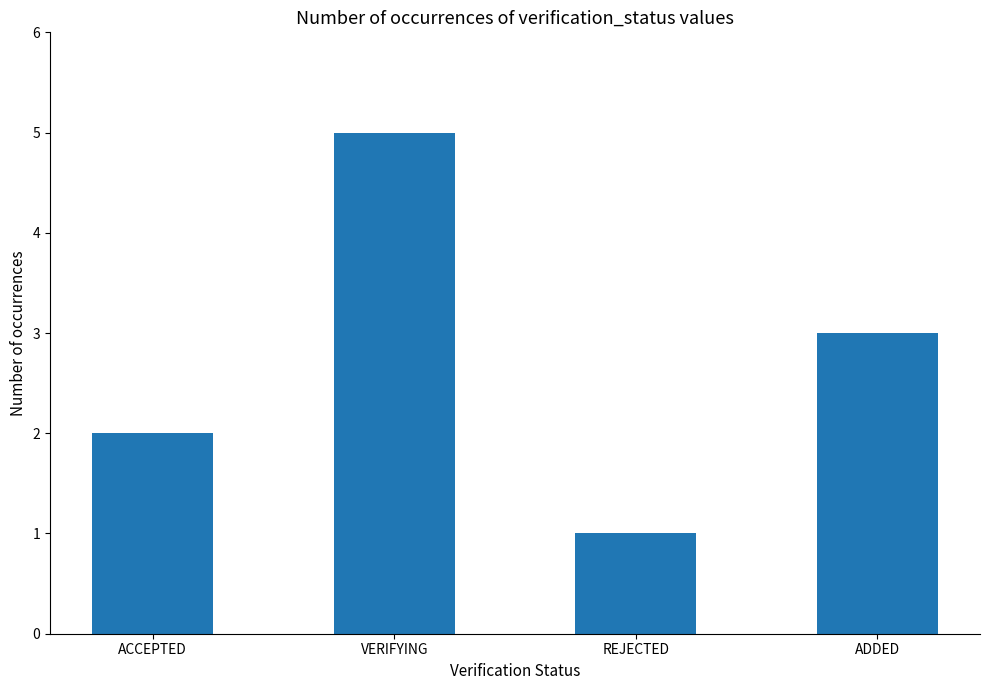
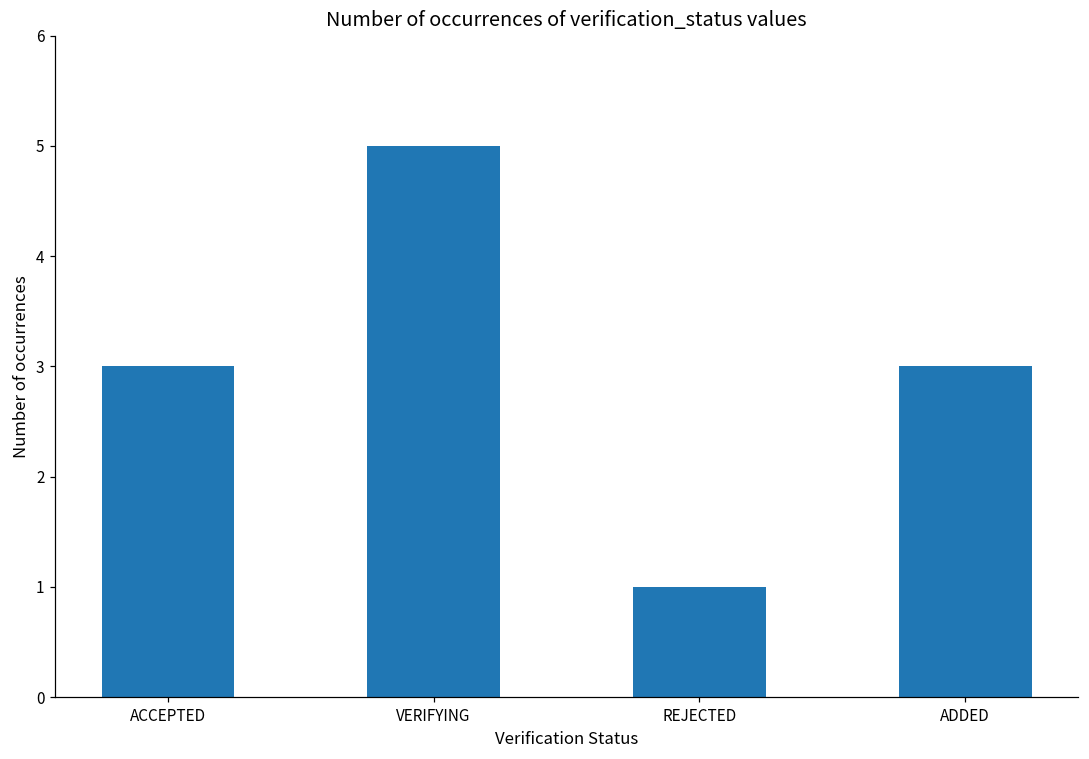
  {
-   "ACCEPTED": 2,
+   "ACCEPTED": 3,
    "VERIFYING": 5,
    "REJECTED": 1,
    "ADDED": 3
  }
